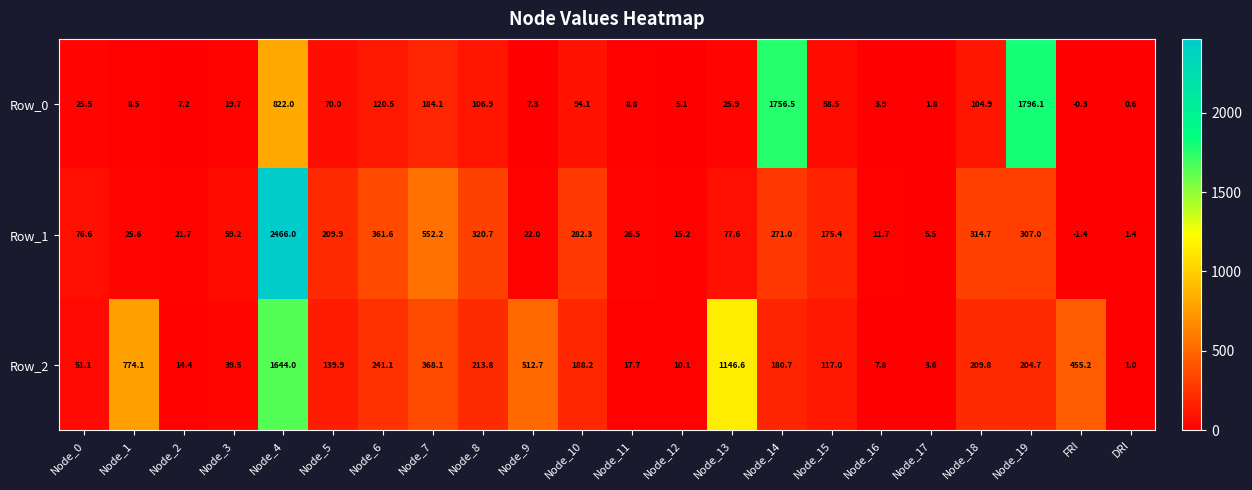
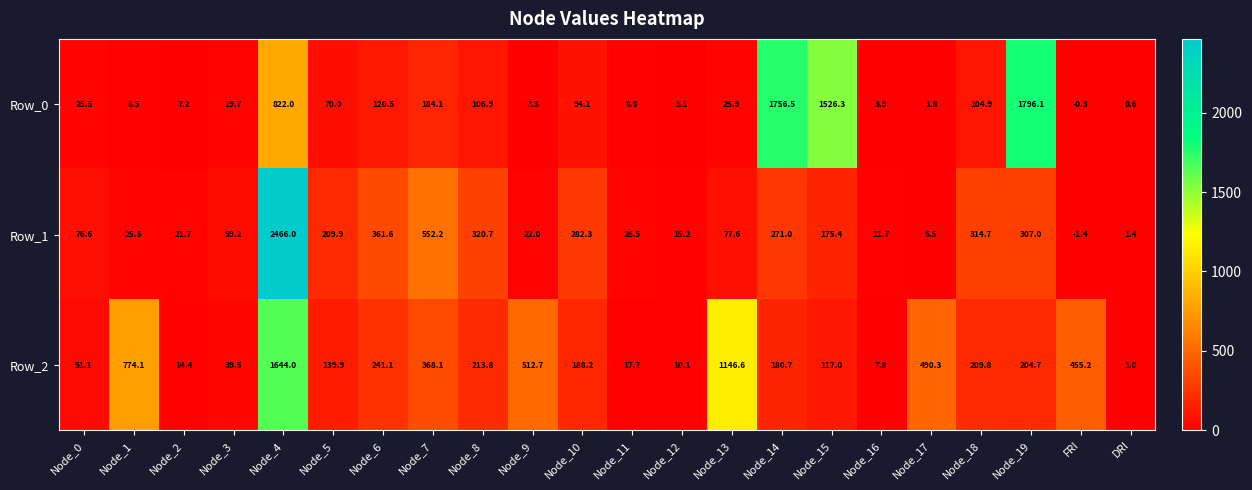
  {
    "Row_0": {
      "Node_0": 25.5,
      "Node_1": 8.5,
      "Node_2": 7.2,
      "Node_3": 19.7,
      "Node_4": 822.0,
      "Node_5": 70.0,
      "Node_6": 120.5,
      "Node_7": 184.1,
      "Node_8": 106.9,
      "Node_9": 7.3,
      "Node_10": 94.1,
      "Node_11": 8.8,
      "Node_12": 5.1,
      "Node_13": 25.9,
      "Node_14": 1756.5,
-     "Node_15": 58.5,
+     "Node_15": 1526.3,
      "Node_16": 3.9,
      "Node_17": 1.8,
      "Node_18": 104.9,
      "Node_19": 1796.1,
      "FRI": -0.3,
      "DRI": 0.6
    },
    "Row_1": {
      "Node_0": 76.6,
      "Node_1": 25.6,
      "Node_2": 21.7,
      "Node_3": 59.2,
      "Node_4": 2466.0,
      "Node_5": 209.9,
      "Node_6": 361.6,
      "Node_7": 552.2,
      "Node_8": 320.7,
      "Node_9": 22.0,
      "Node_10": 282.3,
      "Node_11": 26.5,
      "Node_12": 15.2,
      "Node_13": 77.6,
      "Node_14": 271.0,
      "Node_15": 175.4,
      "Node_16": 11.7,
      "Node_17": 5.5,
      "Node_18": 314.7,
      "Node_19": 307.0,
      "FRI": -1.4,
      "DRI": 1.4
    },
    "Row_2": {
      "Node_0": 51.1,
      "Node_1": 774.1,
      "Node_2": 14.4,
      "Node_3": 39.5,
      "Node_4": 1644.0,
      "Node_5": 139.9,
      "Node_6": 241.1,
      "Node_7": 368.1,
      "Node_8": 213.8,
      "Node_9": 512.7,
      "Node_10": 188.2,
      "Node_11": 17.7,
      "Node_12": 10.1,
      "Node_13": 1146.6,
      "Node_14": 180.7,
      "Node_15": 117.0,
      "Node_16": 7.8,
-     "Node_17": 3.6,
+     "Node_17": 490.3,
      "Node_18": 209.8,
      "Node_19": 204.7,
      "FRI": 455.2,
      "DRI": 1.0
    }
  }
